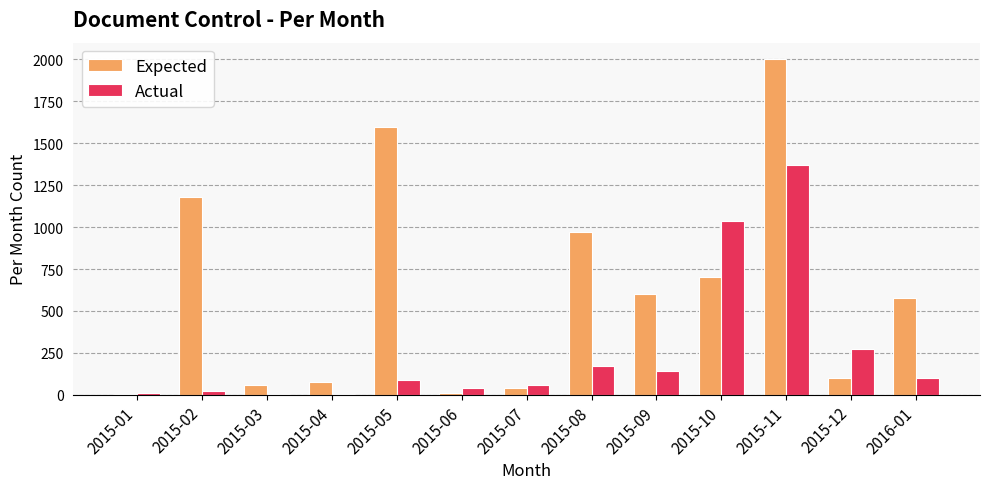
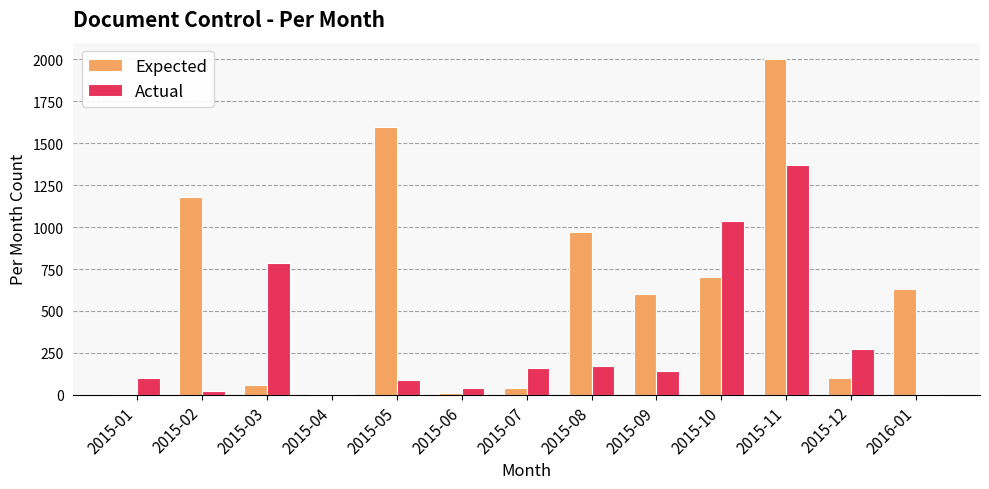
  {
    "Expected": {
      "2015-02": 1180,
      "2015-03": 60,
-     "2015-04": 80,
+     "2015-04": 10,
      "2015-05": 1600,
      "2015-07": 40,
      "2015-08": 970,
      "2015-09": 600,
      "2015-10": 700,
      "2015-11": 2000,
      "2015-12": 100,
-     "2016-01": 580
+     "2016-01": 630
    },
    "Actual": {
-     "2015-01": 10,
+     "2015-01": 100,
      "2015-02": 20,
-     "2015-03": 10,
+     "2015-03": 790,
      "2015-05": 90,
      "2015-06": 40,
-     "2015-07": 60,
+     "2015-07": 160,
      "2015-08": 170,
      "2015-09": 140,
      "2015-10": 1040,
      "2015-11": 1370,
      "2015-12": 270,
-     "2016-01": 100
+     "2016-01": 0
    }
  }
